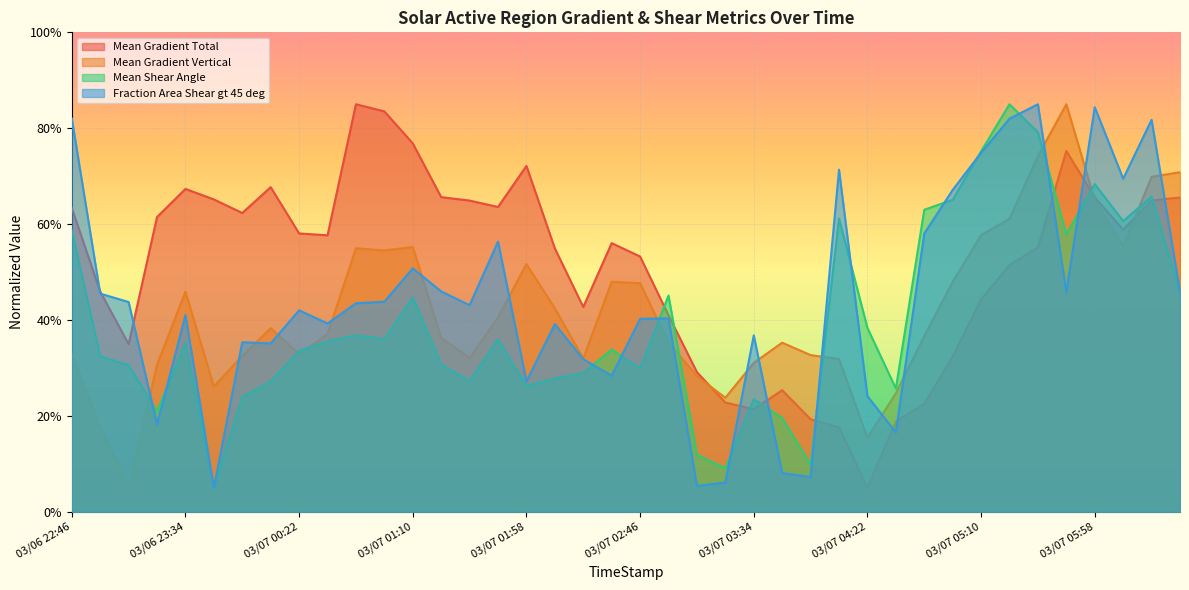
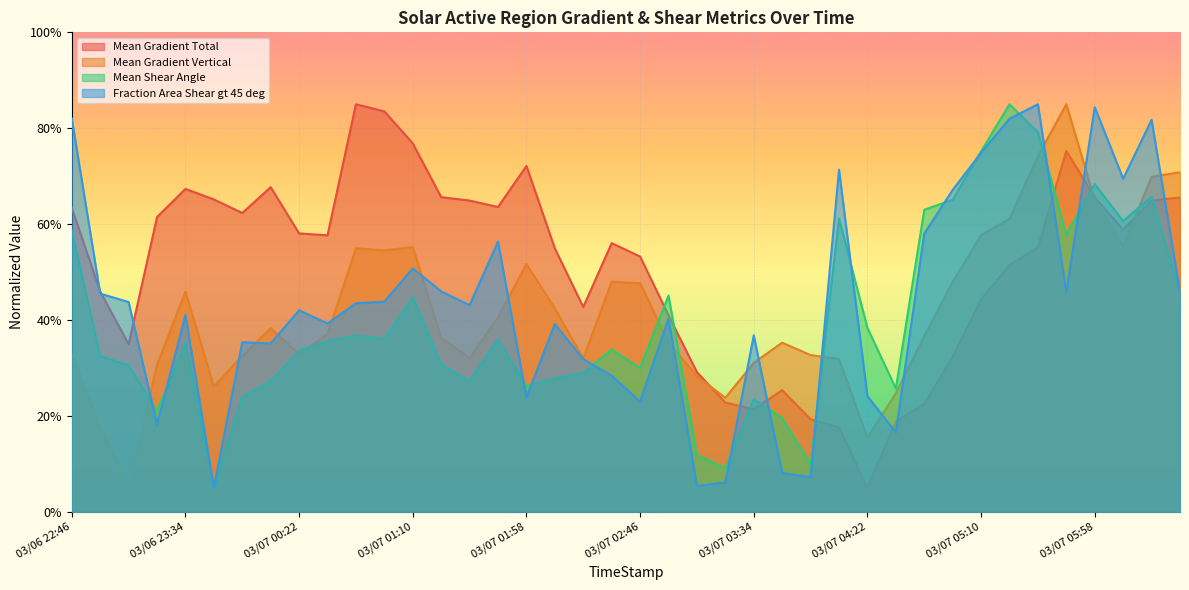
  {
    "Mean Shear Angle": {
      "03/06 22:46": "59%",
      "03/06 23:34": "35%",
      "03/07 00:22": "34%",
      "03/07 01:10": "45%",
      "03/07 01:58": "26%",
      "03/07 02:46": "30%",
      "03/07 03:34": "23%",
      "03/07 04:22": "38%",
      "03/07 05:58": "68%"
    },
    "Fraction Area Shear gt 45 deg": {
      "03/06 22:46": "82%",
      "03/06 23:34": "41%",
      "03/07 00:22": "42%",
      "03/07 01:10": "51%",
-     "03/07 01:58": "27%",
-     "03/07 02:46": "40%",
+     "03/07 01:58": "24%",
+     "03/07 02:46": "23%",
      "03/07 03:34": "37%",
      "03/07 04:22": "24%",
      "03/07 05:58": "84%"
    }
  }
